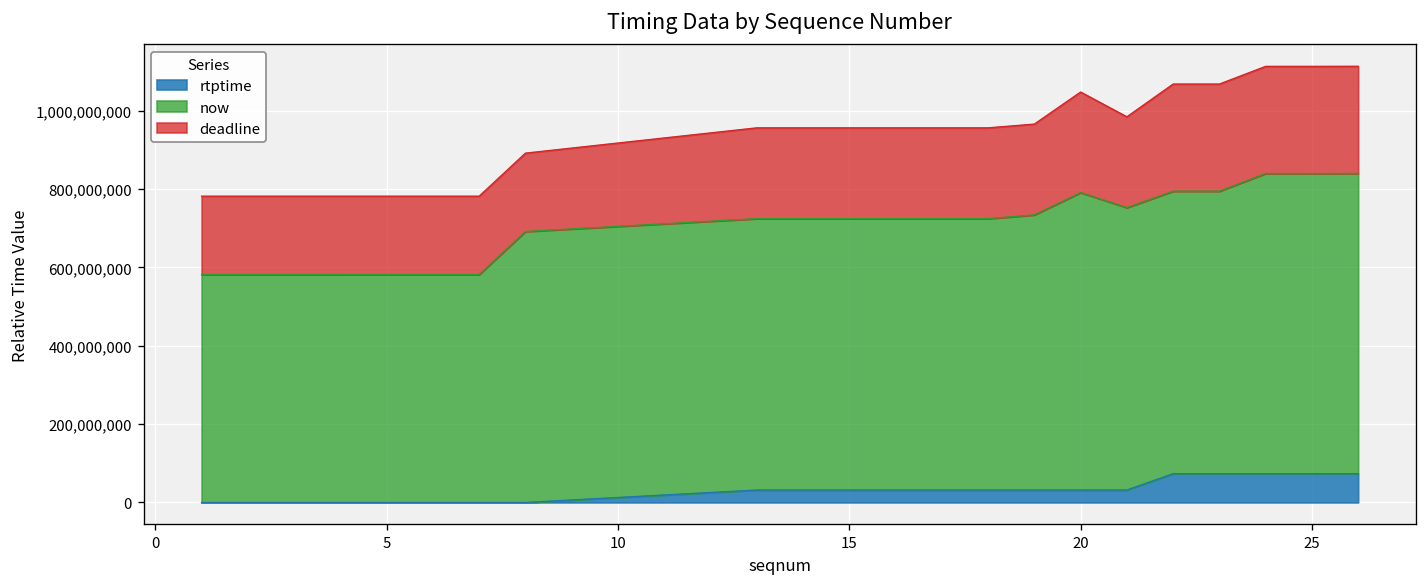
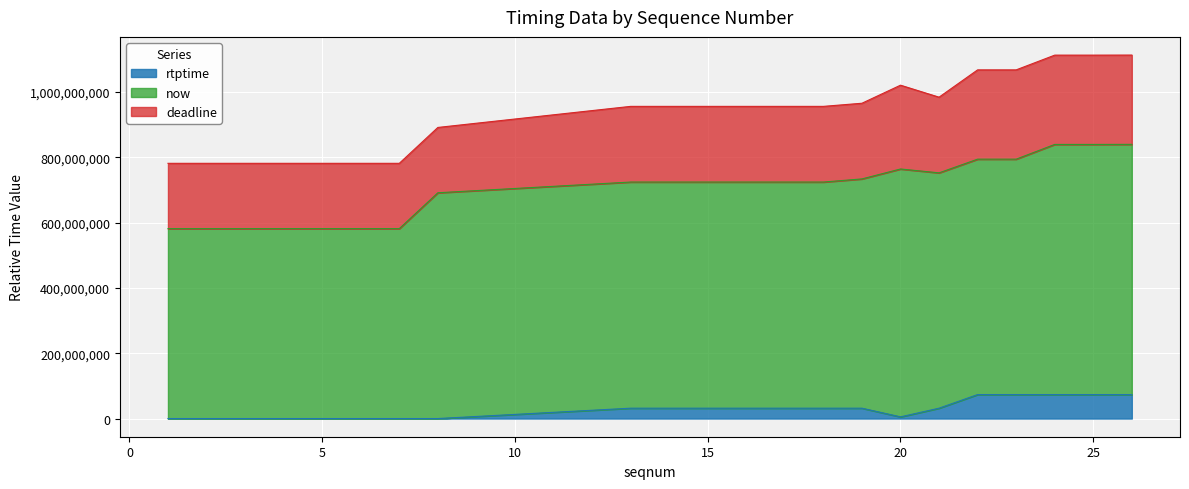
  {
    "rtptime": {
      "5": "0",
-     "20": "30,000,000",
+     "20": "10,000,000",
      "25": "70,000,000"
    },
    "now": {
      "5": "580,000,000",
      "20": "760,000,000",
      "25": "770,000,000"
    },
    "deadline": {
      "5": "200,000,000",
      "20": "260,000,000",
      "25": "270,000,000"
    }
  }
